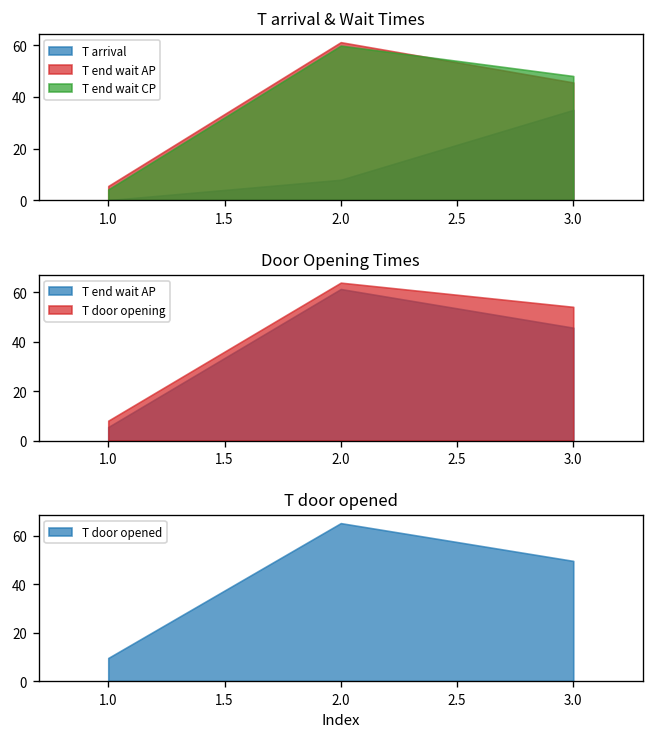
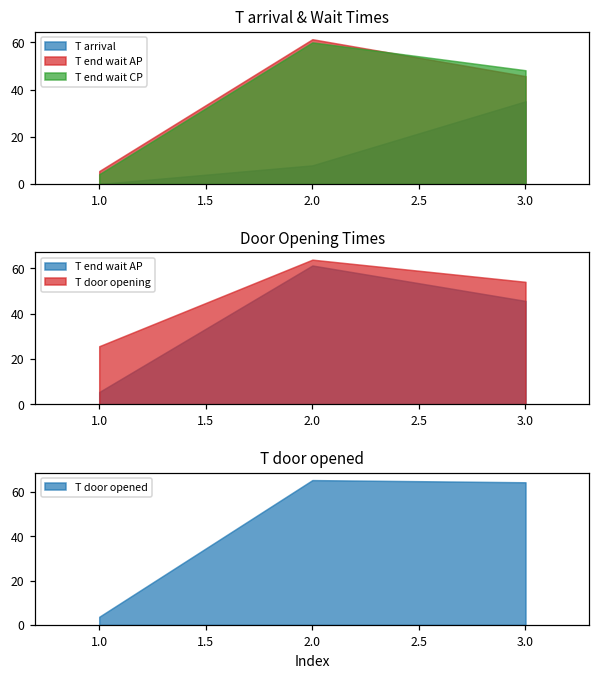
  {
    "T arrival & Wait Times": {
      "T arrival": {
        "1.0": 0,
        "2.0": 8,
        "3.0": 35
      },
      "T end wait CP": {
        "1.0": 4,
        "2.0": 60,
        "3.0": 48
      }
    },
    "Door Opening Times": {
      "T end wait AP": {
        "1.0": 5,
        "2.0": 61,
        "3.0": 46
      },
      "T door opening": {
-       "1.0": 8,
+       "1.0": 26,
        "2.0": 64,
        "3.0": 54
      }
    },
    "T door opened": {
-     "1.0": 10,
+     "1.0": 4,
      "2.0": 65,
-     "3.0": 50
+     "3.0": 64
    }
  }
